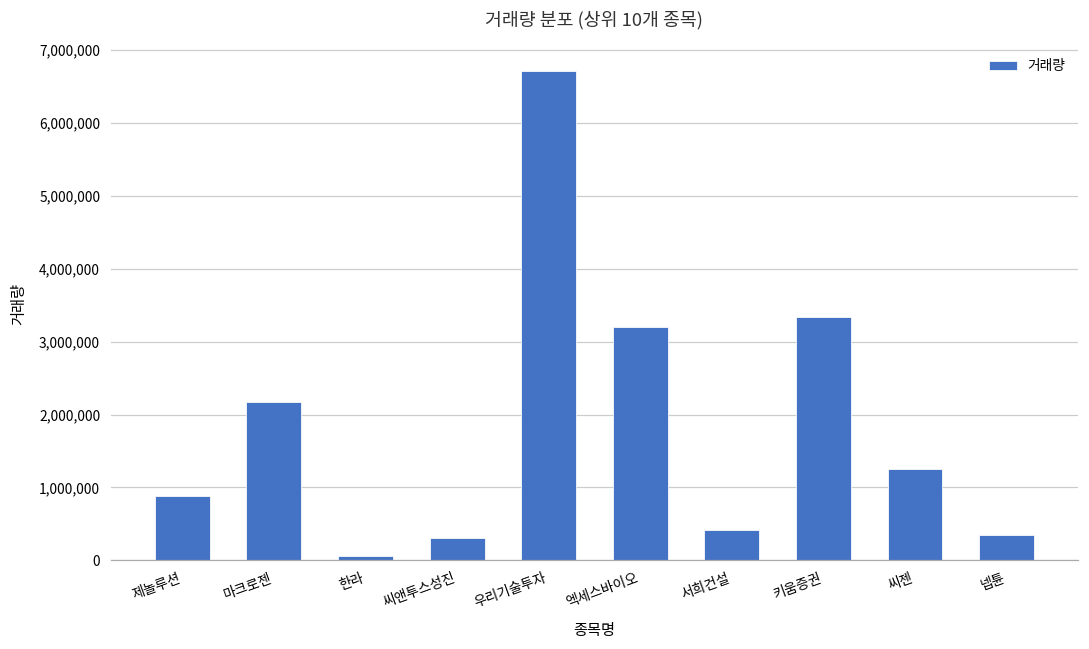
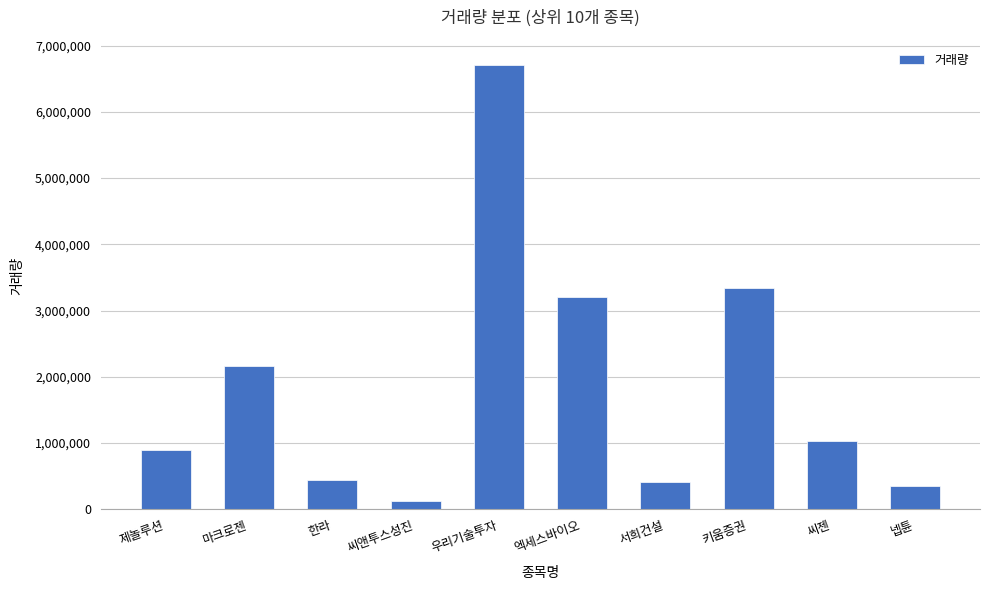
  {
    "제놀루션": "900,000",
    "마크로젠": "2,200,000",
-   "한라": "100,000",
-   "씨앤투스성진": "300,000",
+   "한라": "400,000",
+   "씨앤투스성진": "100,000",
    "우리기술투자": "6,700,000",
    "엑세스바이오": "3,200,000",
    "서희건설": "400,000",
    "키움증권": "3,300,000",
-   "씨젠": "1,200,000",
+   "씨젠": "1,000,000",
    "넵튠": "400,000"
  }
